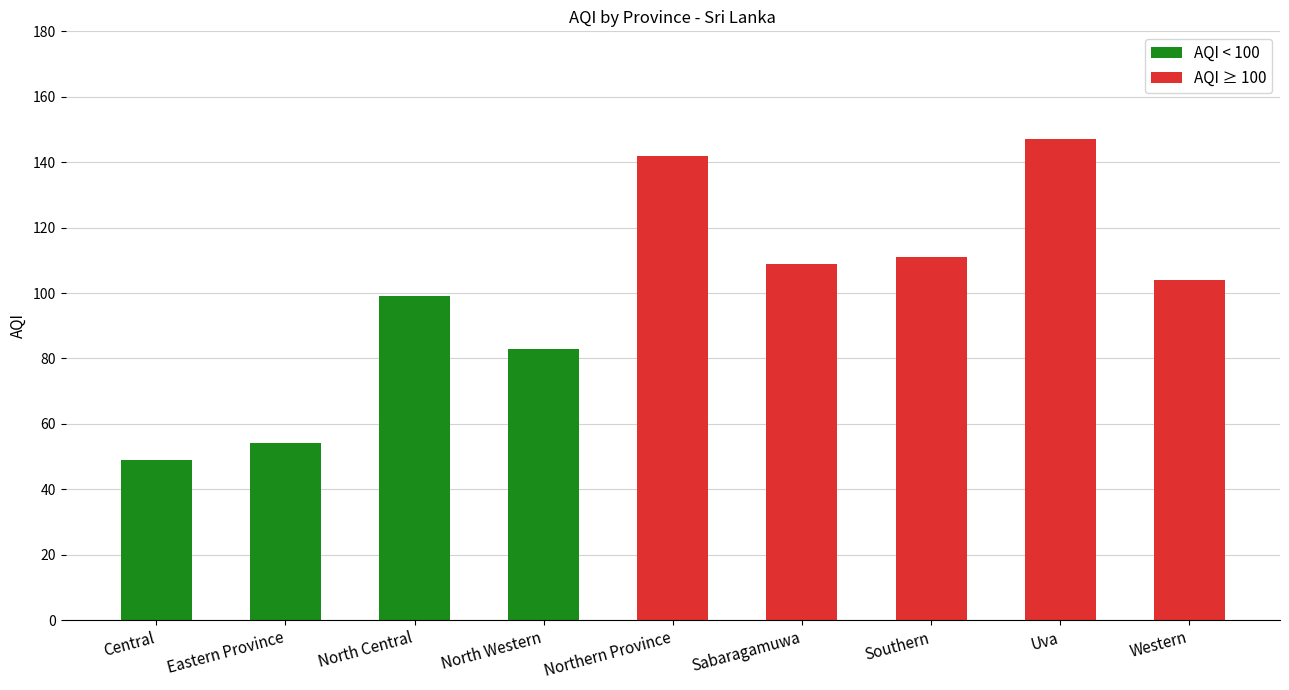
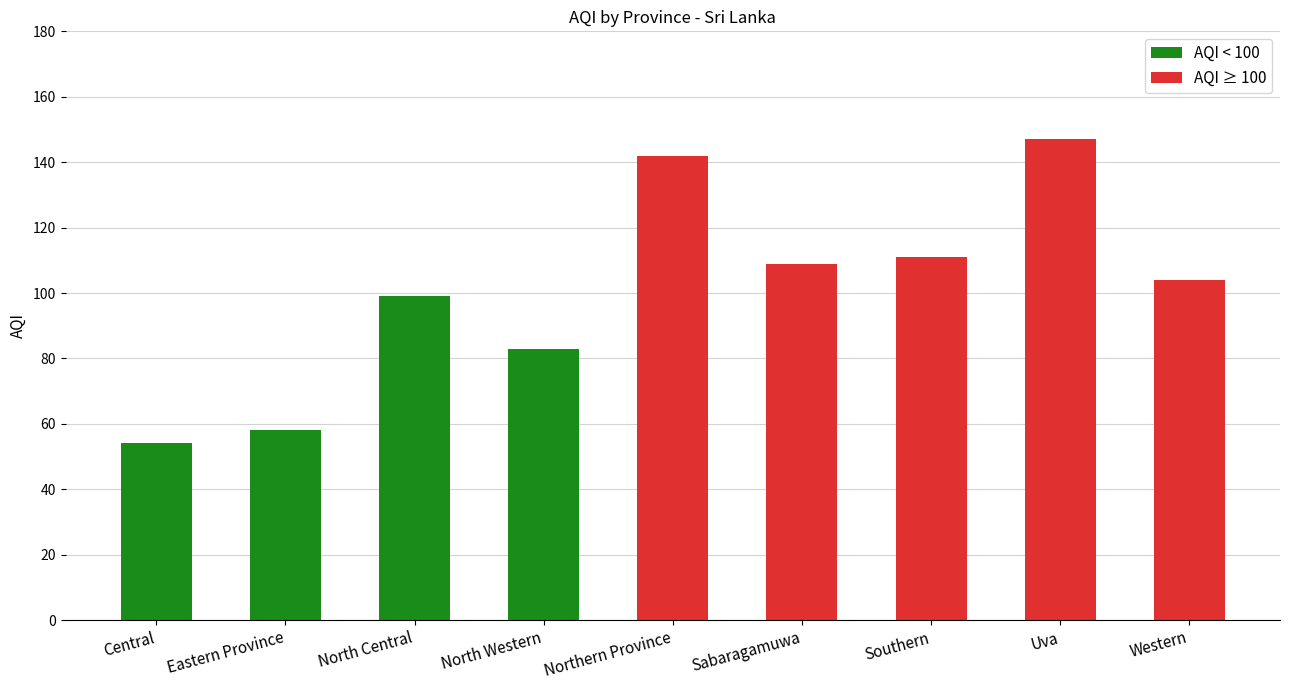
  {
    "AQI < 100": {
-     "Central": 49,
-     "Eastern Province": 54,
+     "Central": 54,
+     "Eastern Province": 58,
      "North Central": 99,
      "North Western": 83,
      "Northern Province": 0,
      "Sabaragamuwa": 0,
      "Southern": 0,
      "Uva": 0,
      "Western": 0
    },
    "AQI ≥ 100": {
      "Central": 0,
      "Eastern Province": 0,
      "North Central": 0,
      "North Western": 0,
      "Northern Province": 142,
      "Sabaragamuwa": 109,
      "Southern": 111,
      "Uva": 147,
      "Western": 104
    }
  }
